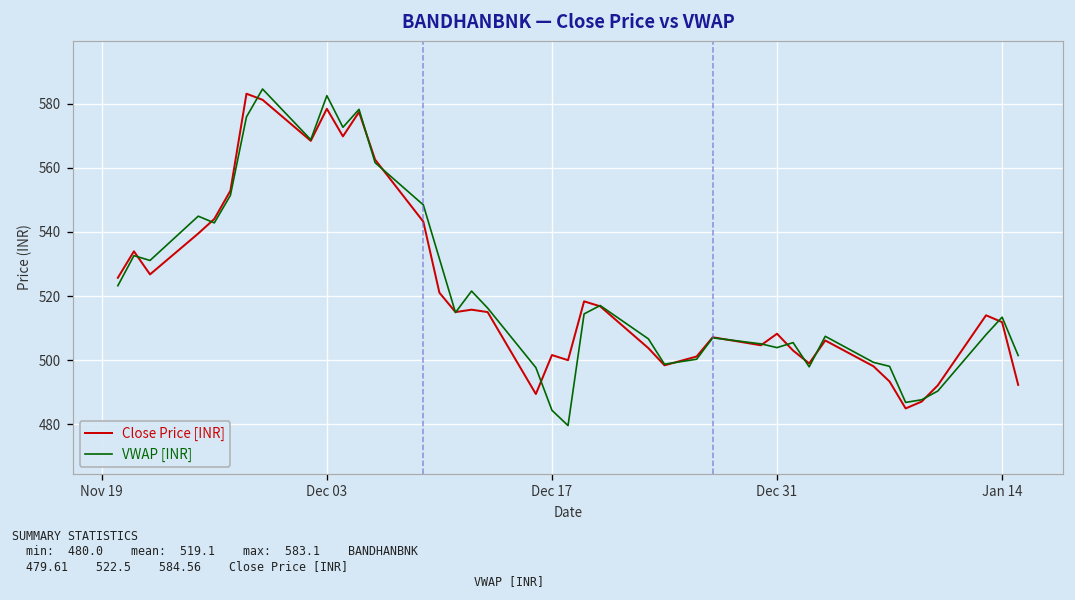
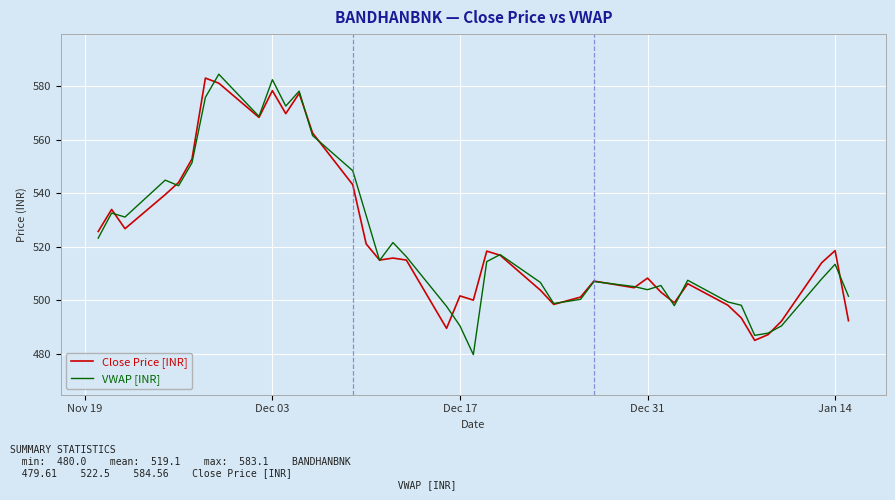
  {
    "Close Price [INR]": {
      "Dec 03": 578,
      "Dec 17": 502,
      "Dec 31": 508,
-     "Jan 14": 512
+     "Jan 14": 519
    },
    "VWAP [INR]": {
      "Dec 03": 583,
-     "Dec 17": 484,
+     "Dec 17": 490,
      "Dec 31": 504,
      "Jan 14": 513
    }
  }
